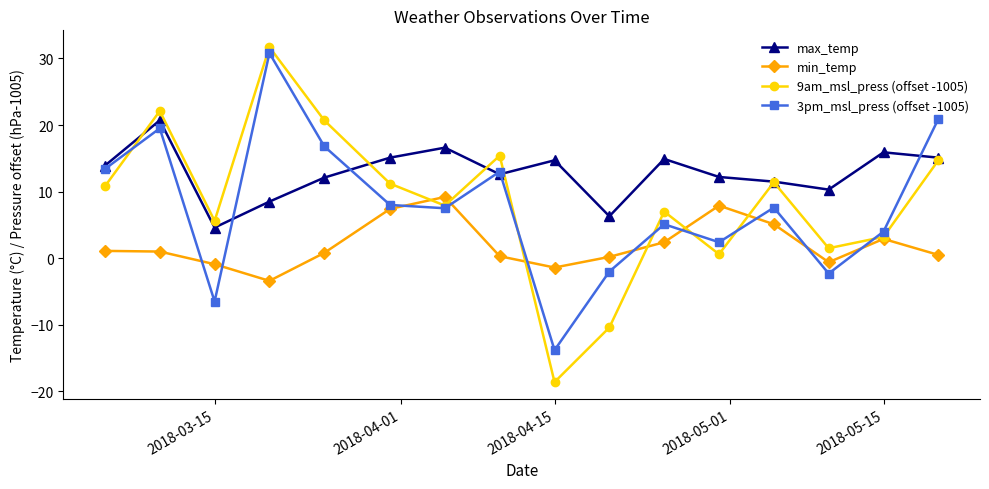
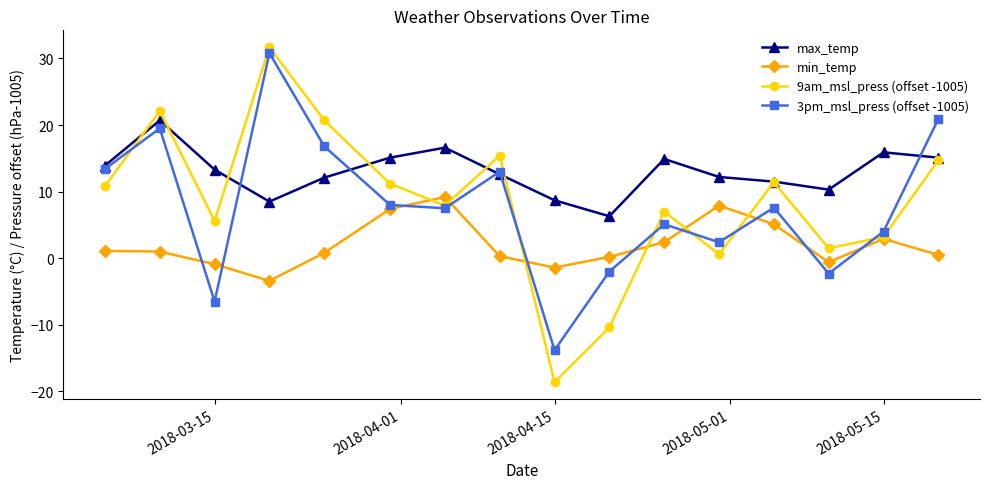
  {
    "max_temp": {
-     "2018-03-15": 5,
-     "2018-04-15": 15,
+     "2018-03-15": 13,
+     "2018-04-15": 9,
      "2018-05-15": 16
    },
    "3pm_msl_press (offset -1005)": {
      "2018-03-15": -7,
      "2018-04-15": -14,
      "2018-05-15": 4
    }
  }
